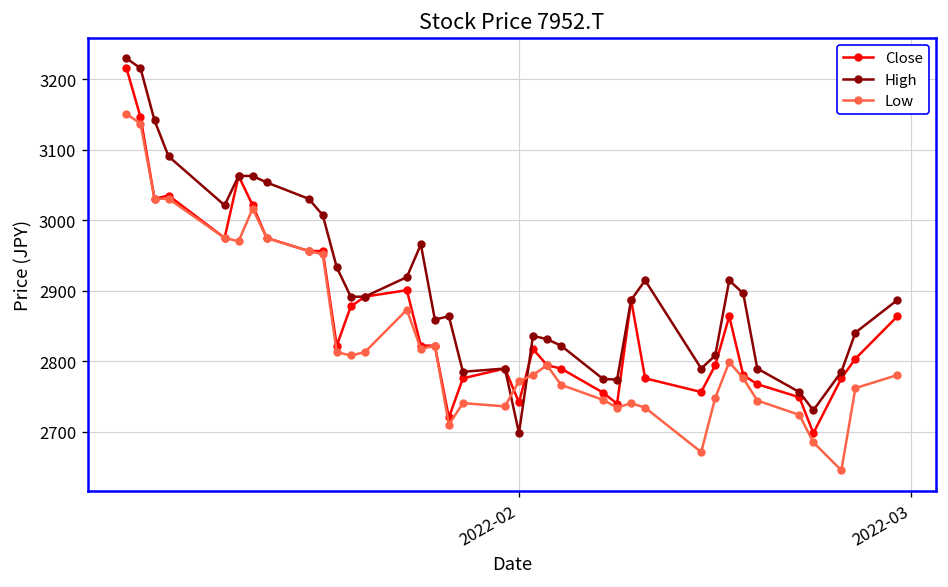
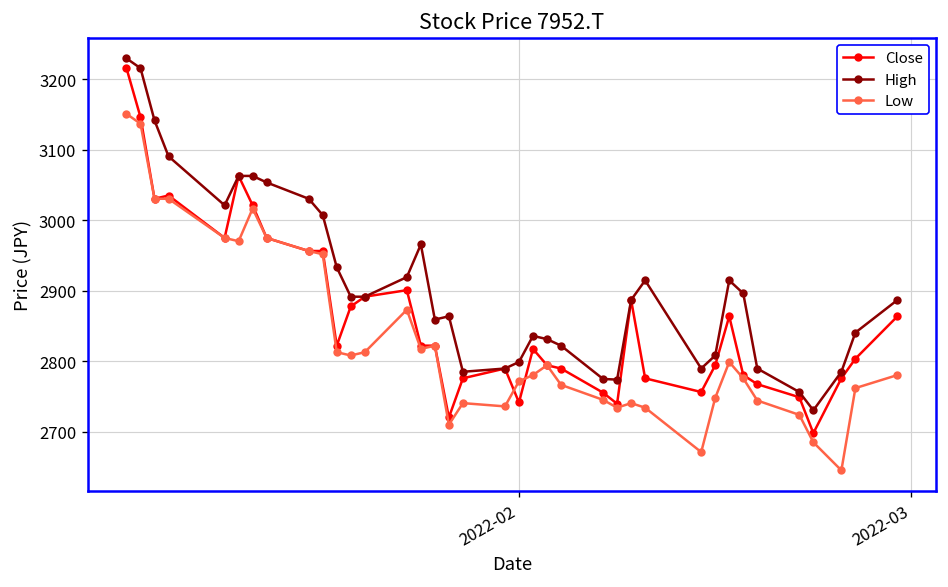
  {
    "Close": {
      "2022-02": 2740
    },
    "High": {
-     "2022-02": 2700
+     "2022-02": 2800
    },
    "Low": {
      "2022-02": 2770
    }
  }
